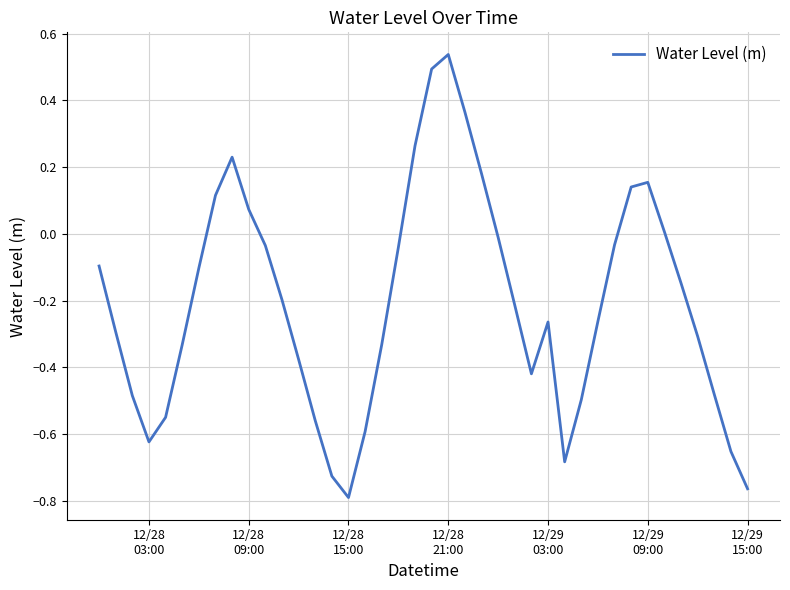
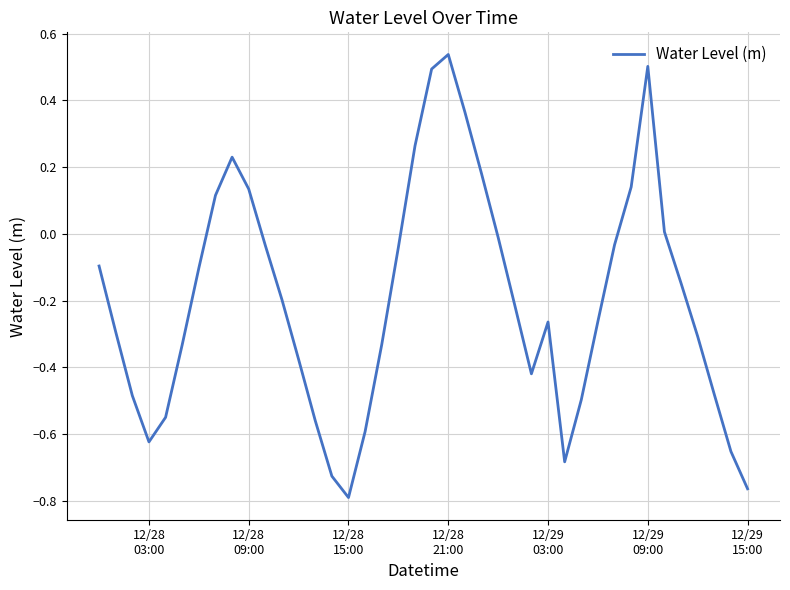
  {
    "12/28 03:00": -0.62,
-   "12/28 09:00": 0.07,
+   "12/28 09:00": 0.13,
    "12/28 15:00": -0.79,
    "12/28 21:00": 0.54,
    "12/29 03:00": -0.26,
-   "12/29 09:00": 0.15,
+   "12/29 09:00": 0.50,
    "12/29 15:00": -0.76
  }
